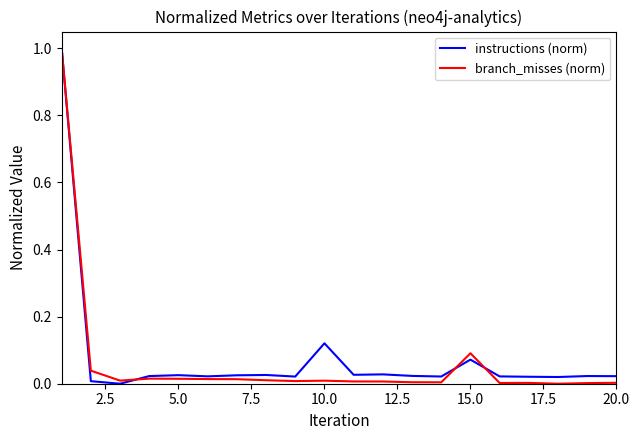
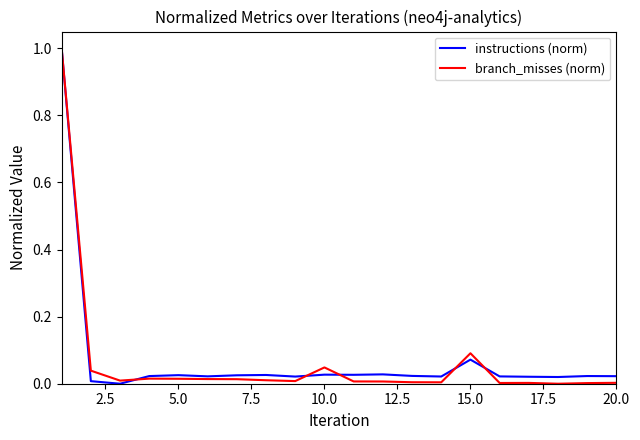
  {
    "instructions (norm)": {
      "5.0": 0.03,
-     "10.0": 0.12,
+     "10.0": 0.03,
      "15.0": 0.07,
      "20.0": 0.02
    },
    "branch_misses (norm)": {
      "5.0": 0.01,
-     "10.0": 0.01,
+     "10.0": 0.05,
      "15.0": 0.09,
      "20.0": 0.00
    }
  }
